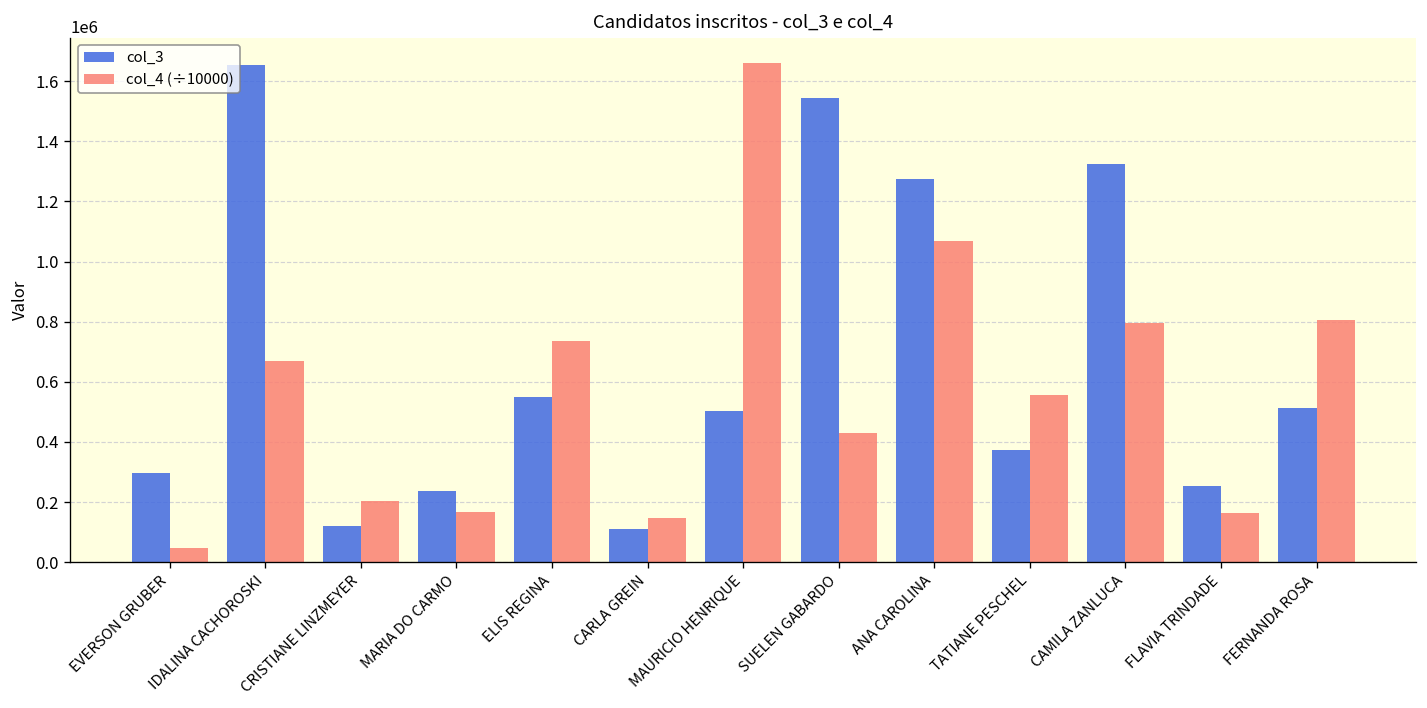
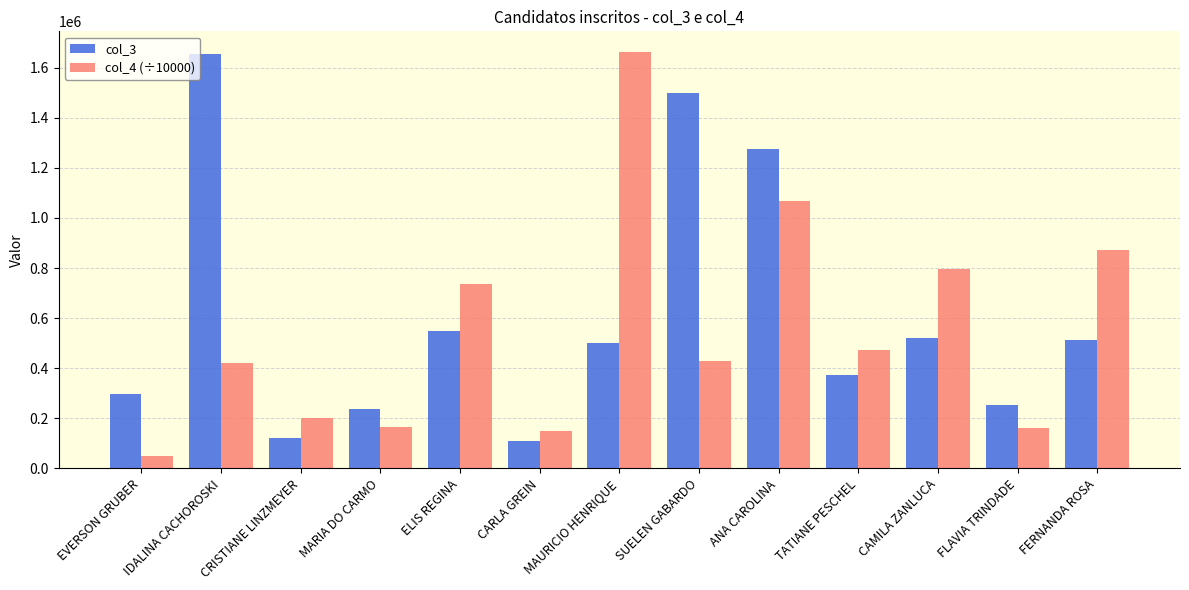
  {
    "col_3": {
      "EVERSON GRUBER": 300000,
      "IDALINA CACHOROSKI": 1650000,
      "CRISTIANE LINZMEYER": 120000,
      "MARIA DO CARMO": 240000,
      "ELIS REGINA": 550000,
      "CARLA GREIN": 110000,
      "MAURICIO HENRIQUE": 500000,
-     "SUELEN GABARDO": 1540000,
+     "SUELEN GABARDO": 1500000,
      "ANA CAROLINA": 1270000,
      "TATIANE PESCHEL": 370000,
-     "CAMILA ZANLUCA": 1320000,
+     "CAMILA ZANLUCA": 520000,
      "FLAVIA TRINDADE": 250000,
      "FERNANDA ROSA": 510000
    },
    "col_4 (÷10000)": {
      "EVERSON GRUBER": 50000,
-     "IDALINA CACHOROSKI": 670000,
+     "IDALINA CACHOROSKI": 420000,
      "CRISTIANE LINZMEYER": 200000,
      "MARIA DO CARMO": 170000,
      "ELIS REGINA": 740000,
      "CARLA GREIN": 150000,
      "MAURICIO HENRIQUE": 1660000,
      "SUELEN GABARDO": 430000,
      "ANA CAROLINA": 1070000,
-     "TATIANE PESCHEL": 560000,
+     "TATIANE PESCHEL": 470000,
      "CAMILA ZANLUCA": 800000,
      "FLAVIA TRINDADE": 160000,
-     "FERNANDA ROSA": 810000
+     "FERNANDA ROSA": 870000
    }
  }
